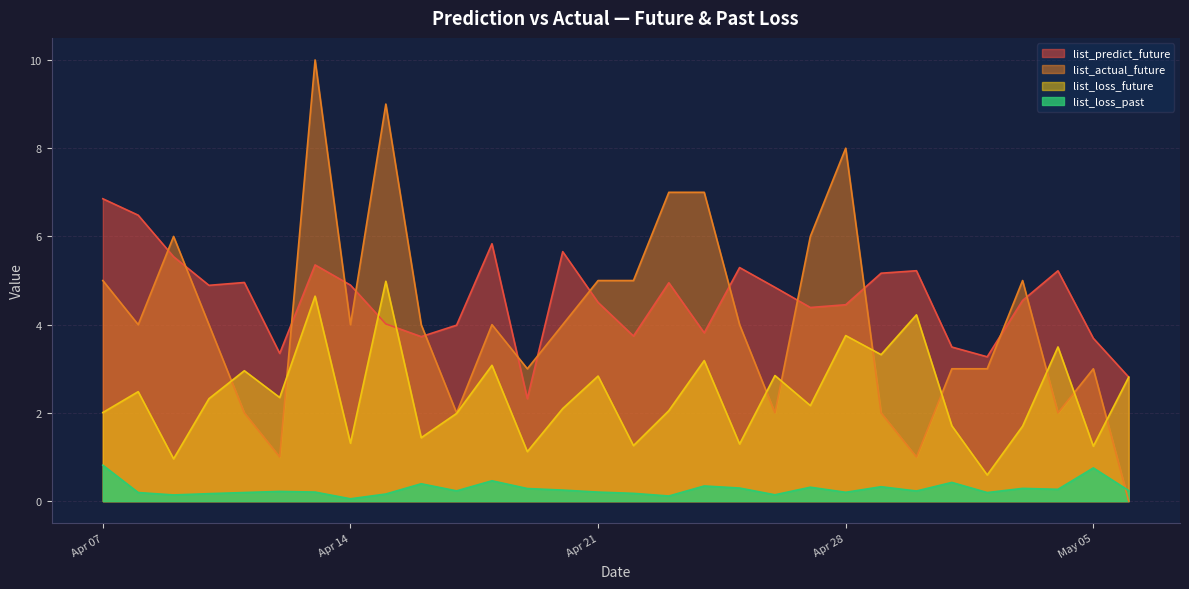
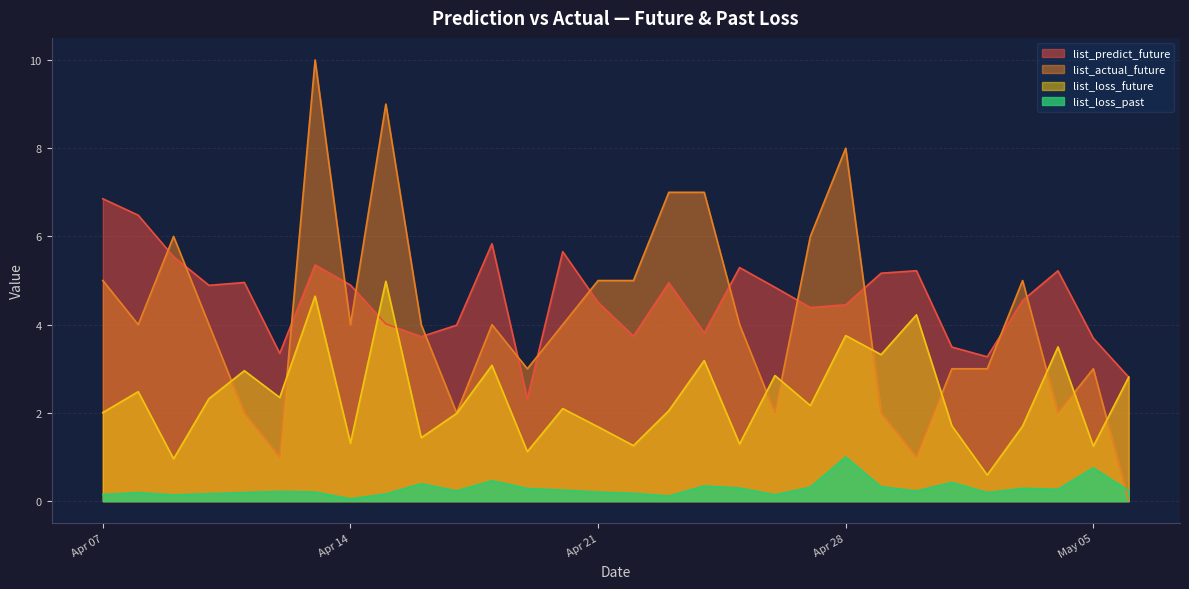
  {
    "list_loss_future": {
      "Apr 07": 2.0,
      "Apr 14": 1.3,
-     "Apr 21": 2.8,
+     "Apr 21": 1.7,
      "Apr 28": 3.8,
      "May 05": 1.2
    },
    "list_loss_past": {
-     "Apr 07": 0.8,
+     "Apr 07": 0.1,
      "Apr 14": 0.1,
      "Apr 21": 0.2,
-     "Apr 28": 0.2,
+     "Apr 28": 1.0,
      "May 05": 0.8
    }
  }
